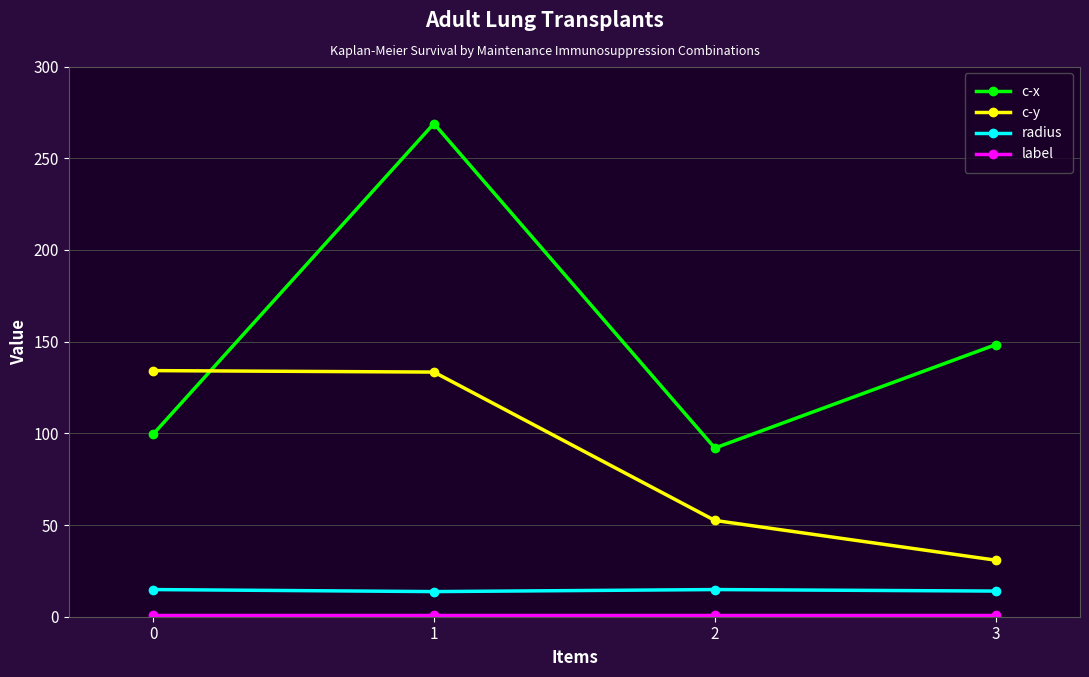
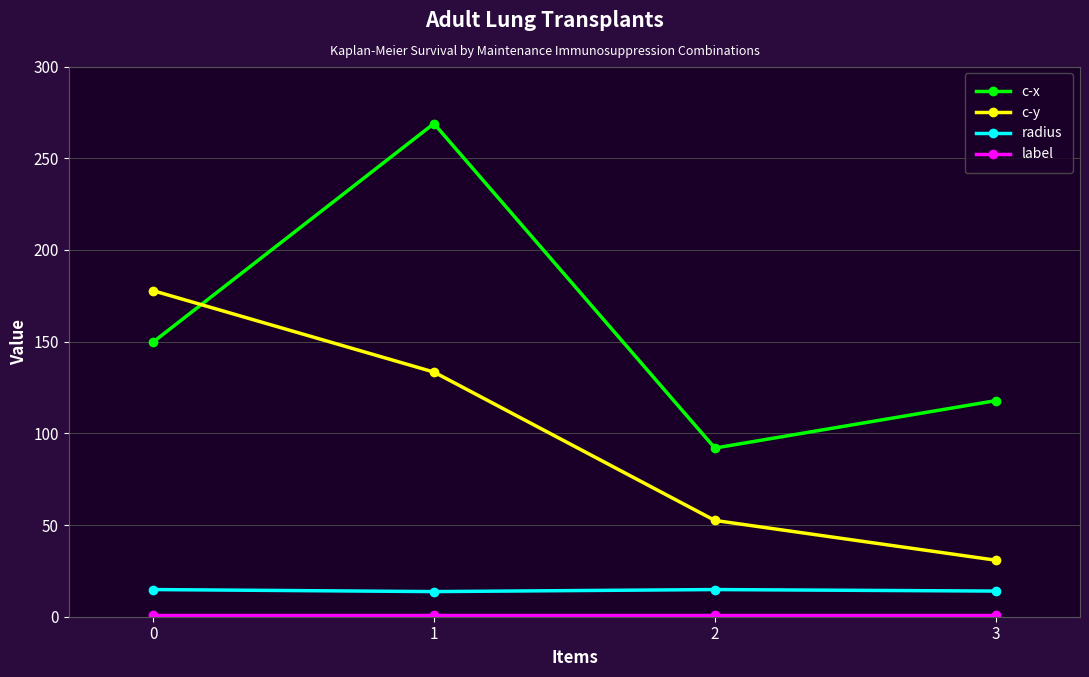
  {
    "c-x": {
-     "0": 99,
+     "0": 150,
      "1": 269,
      "2": 92,
-     "3": 148
+     "3": 118
    },
    "c-y": {
-     "0": 134,
+     "0": 178,
      "1": 133,
      "2": 53,
      "3": 31
    },
    "radius": {
      "0": 15,
      "1": 14,
      "2": 15,
      "3": 14
    },
    "label": {
      "0": 1,
      "1": 1,
      "2": 1,
      "3": 1
    }
  }
